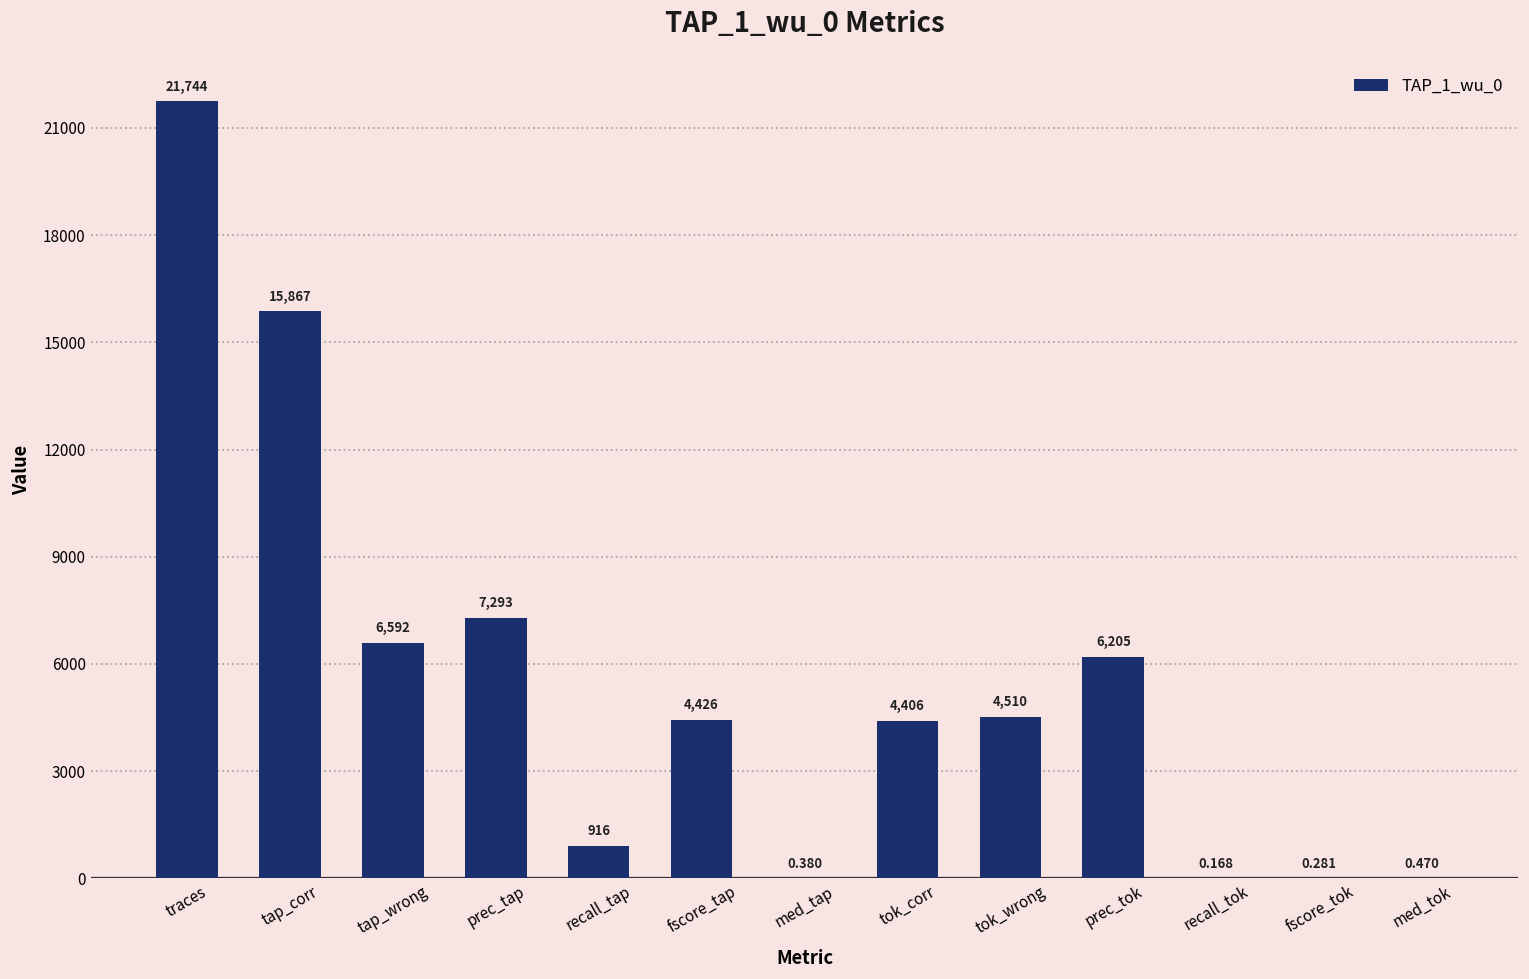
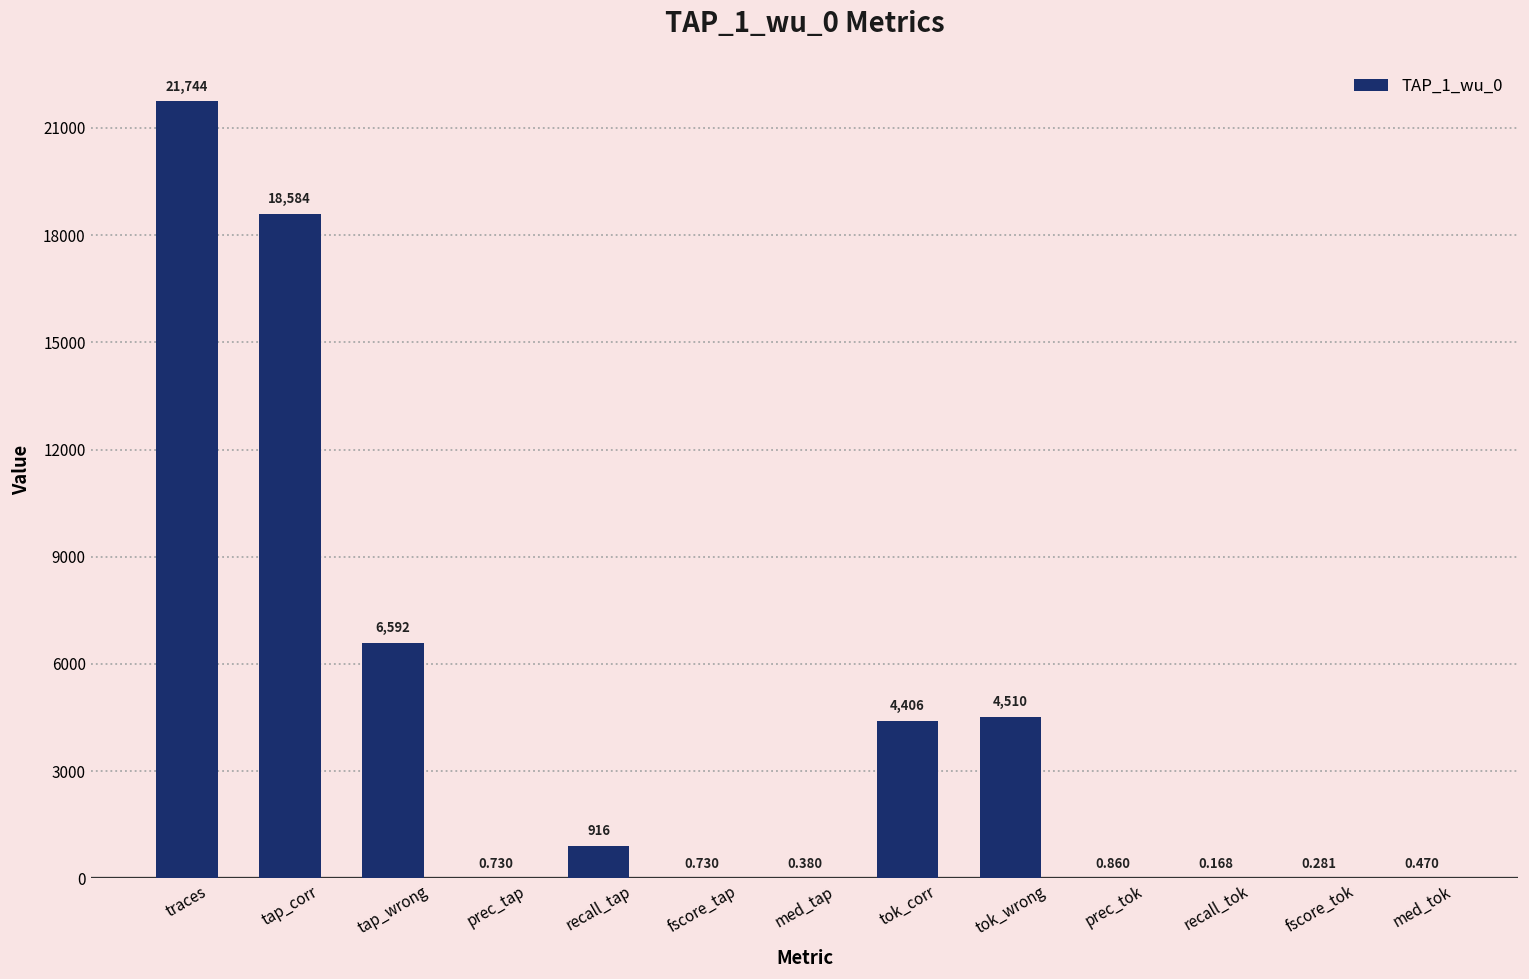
  {
    "traces": "21,744",
-   "tap_corr": "15,867",
+   "tap_corr": "18,584",
    "tap_wrong": "6,592",
-   "prec_tap": "7,293",
+   "prec_tap": "0.730",
    "recall_tap": "916",
-   "fscore_tap": "4,426",
+   "fscore_tap": "0.730",
    "med_tap": "0.380",
    "tok_corr": "4,406",
    "tok_wrong": "4,510",
-   "prec_tok": "6,205",
+   "prec_tok": "0.860",
    "recall_tok": "0.168",
    "fscore_tok": "0.281",
    "med_tok": "0.470"
  }
